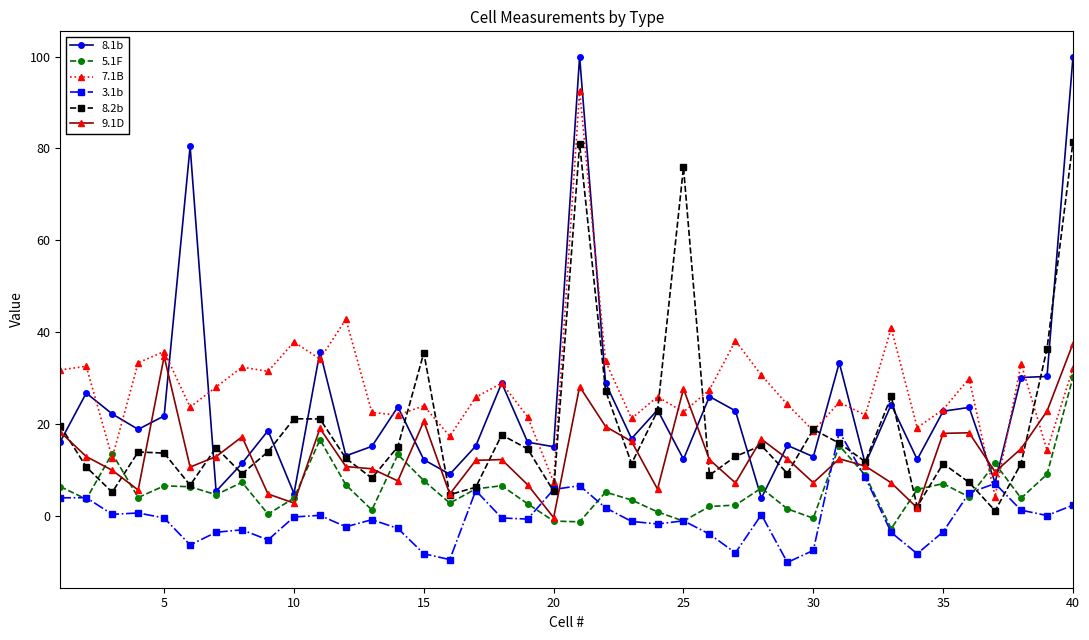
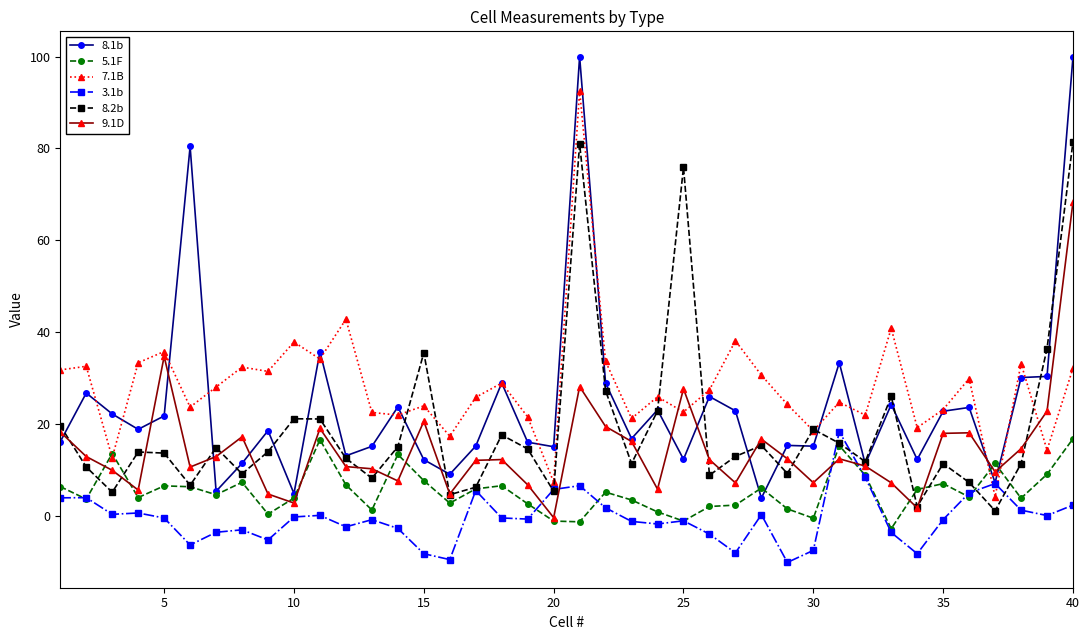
  {
    "8.1b": {
      "5": 22,
      "10": 5,
      "15": 12,
      "20": 15,
      "25": 12,
-     "30": 13,
+     "30": 15,
      "40": 100
    },
    "5.1F": {
      "5": 7,
      "10": 4,
      "15": 8,
      "20": -1,
      "30": -1,
      "35": 7,
-     "40": 30
+     "40": 17
    },
    "7.1B": {
      "5": 36,
      "10": 38,
      "15": 24,
      "20": 7,
      "25": 23,
      "40": 32
    },
    "3.1b": {
      "5": -1,
      "10": 0,
      "15": -8,
      "30": -8,
-     "35": -4,
+     "35": -1,
      "40": 2
    },
    "8.2b": {
      "5": 14,
      "10": 21,
      "15": 35,
      "25": 76,
      "35": 11,
      "40": 81
    },
    "9.1D": {
      "5": 35,
      "10": 3,
      "15": 21,
      "20": 0,
      "25": 28,
      "30": 7,
      "35": 18,
-     "40": 38
+     "40": 68
    }
  }
